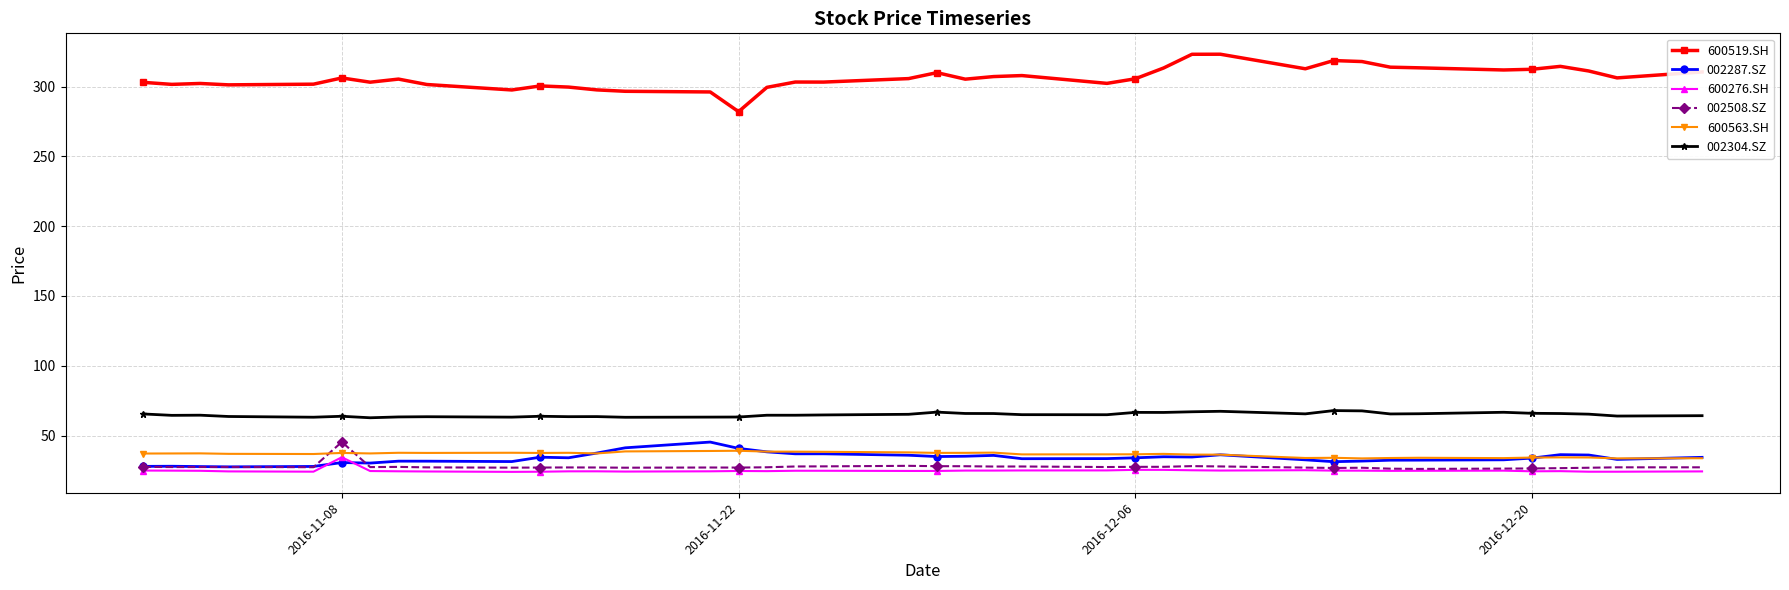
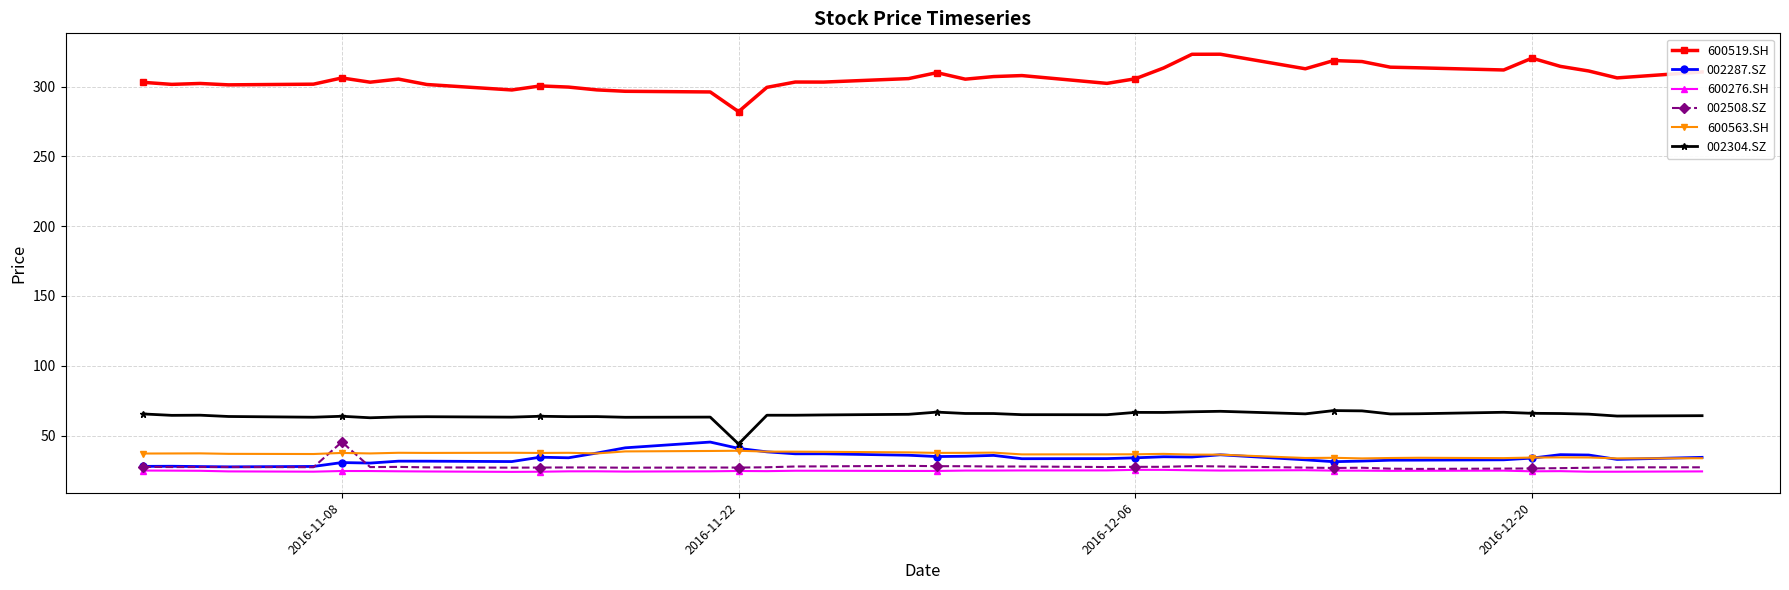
  {
    "600519.SH": {
      "2016-11-08": 306,
      "2016-11-22": 282,
      "2016-12-06": 306,
-     "2016-12-20": 312
+     "2016-12-20": 320
    },
    "002287.SZ": {
      "2016-11-08": 31,
      "2016-12-06": 34
    },
    "600276.SH": {
-     "2016-11-08": 34,
+     "2016-11-08": 25,
      "2016-11-22": 25,
      "2016-12-06": 25,
      "2016-12-20": 24
    },
    "002508.SZ": {
      "2016-11-08": 45,
      "2016-11-22": 27,
      "2016-12-06": 28,
      "2016-12-20": 26
    },
    "600563.SH": {
      "2016-11-08": 38,
      "2016-12-06": 37
    },
    "002304.SZ": {
      "2016-11-08": 64,
-     "2016-11-22": 63,
+     "2016-11-22": 44,
      "2016-12-06": 67,
      "2016-12-20": 66
    }
  }
